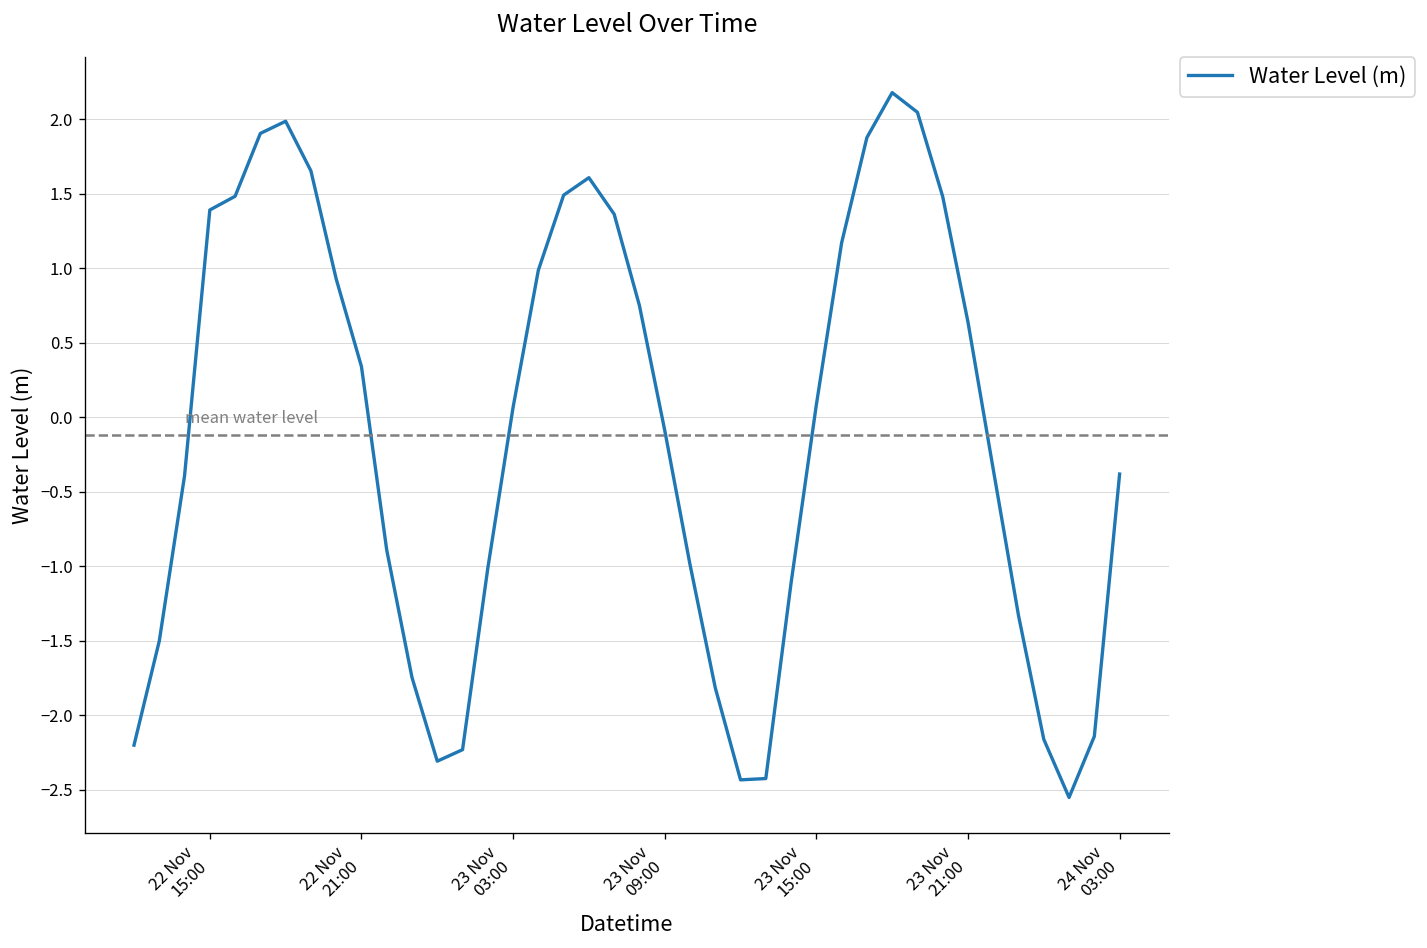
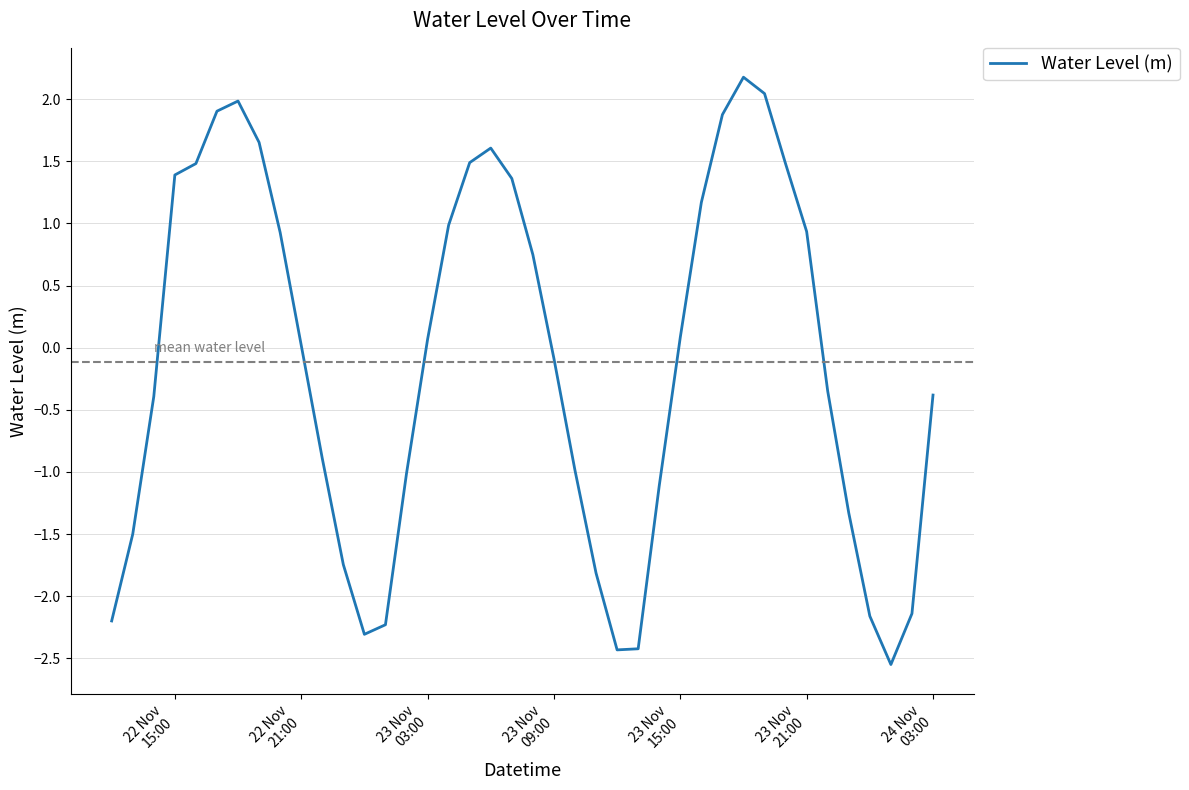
  {
    "22 Nov 15:00": 1.39,
-   "22 Nov 21:00": 0.34,
+   "22 Nov 21:00": 0.02,
    "23 Nov 03:00": 0.07,
    "23 Nov 09:00": -0.09,
    "23 Nov 15:00": 0.08,
-   "23 Nov 21:00": 0.64,
+   "23 Nov 21:00": 0.93,
    "24 Nov 03:00": -0.38
  }
